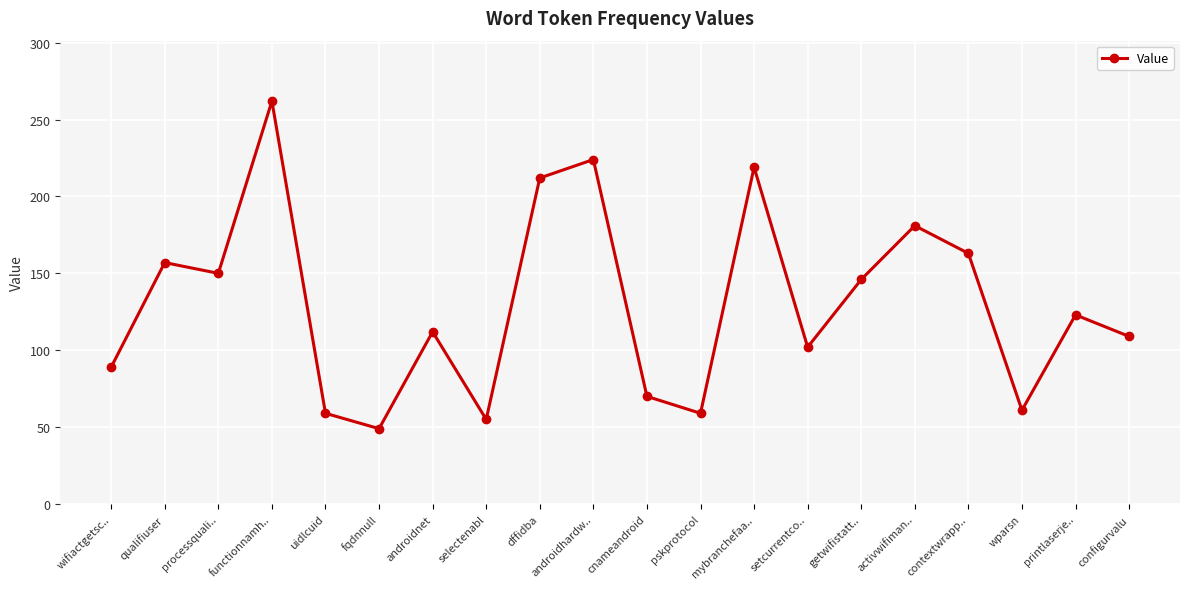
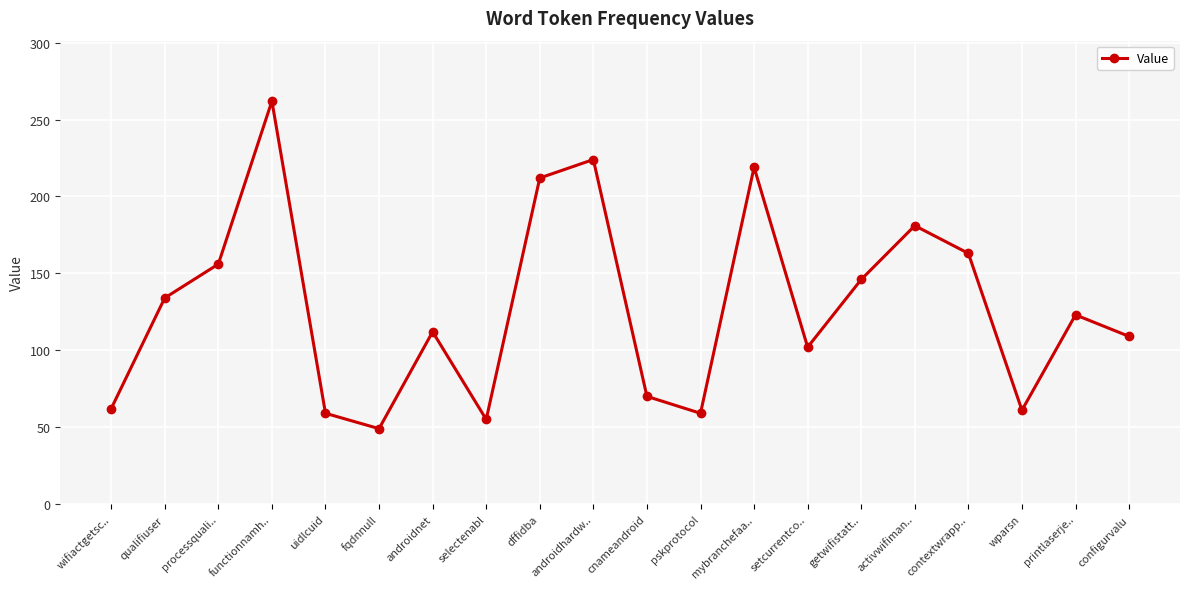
  {
-   "wifiactgetsc..": 89,
-   "qualifiuser": 157,
-   "processquali..": 150,
+   "wifiactgetsc..": 62,
+   "qualifiuser": 134,
+   "processquali..": 156,
    "functionnamh..": 262,
    "uidlcuid": 59,
    "fqdnnull": 49,
    "androidnet": 112,
    "selectenabl": 55,
    "dffidba": 212,
    "androidhardw..": 224,
    "cnameandroid": 70,
    "pskprotocol": 59,
    "mybranchefaa..": 219,
    "setcurrentco..": 102,
    "getwifistatt..": 146,
    "activwifiman..": 181,
    "contextwrapp..": 163,
    "wparsn": 61,
    "printlaserje..": 123,
    "configurvalu": 109
  }
